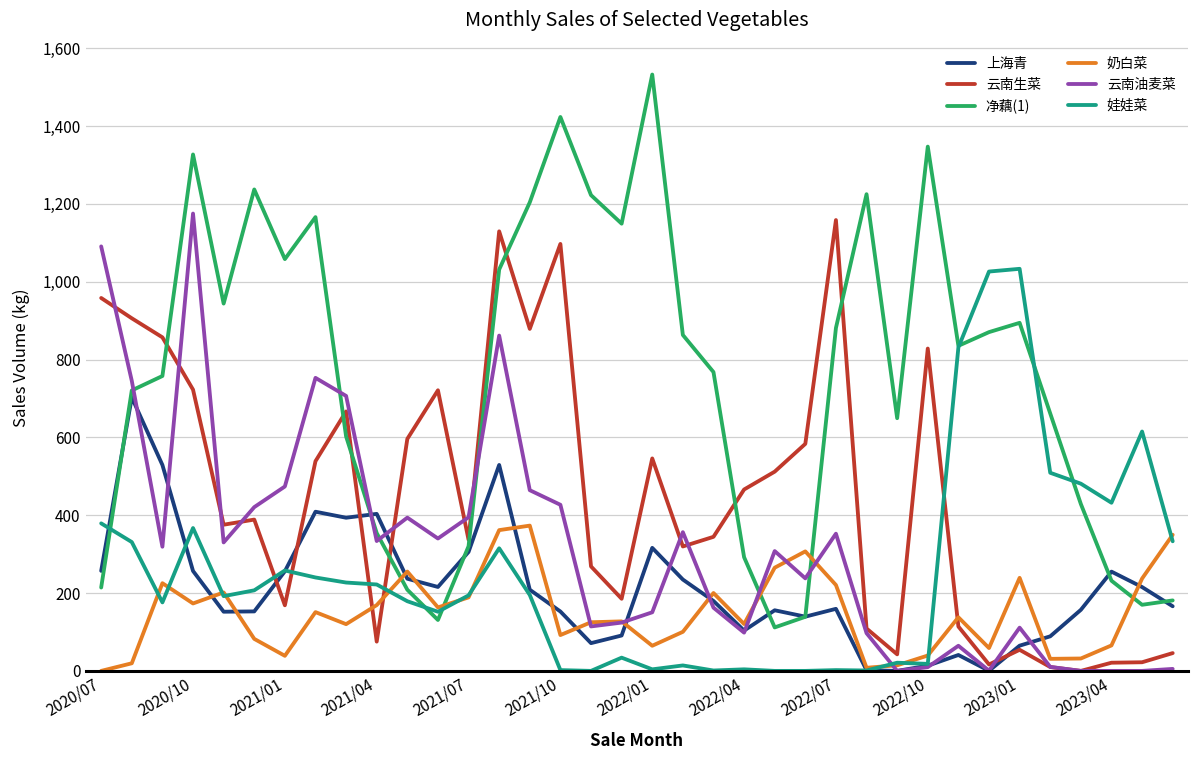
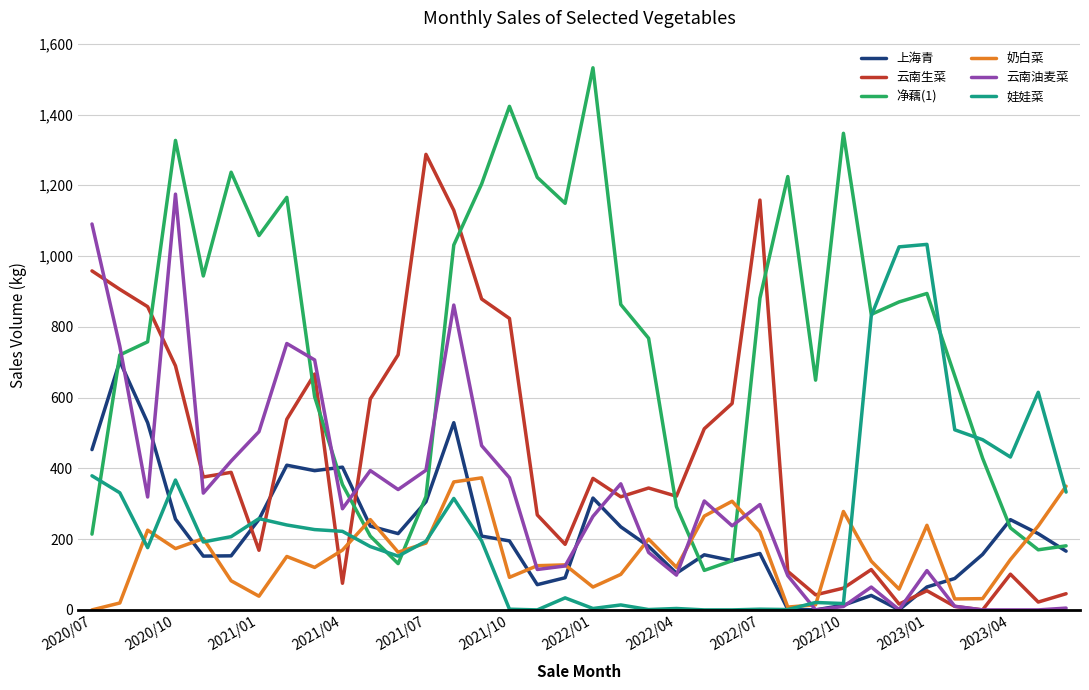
  {
    "上海青": {
-     "2020/07": "260",
+     "2020/07": "450",
      "2020/10": "260",
      "2021/04": "400",
      "2021/07": "310",
-     "2021/10": "150",
+     "2021/10": "190",
      "2022/01": "320",
      "2022/07": "160",
      "2023/01": "60",
      "2023/04": "260"
    },
    "云南生菜": {
      "2020/07": "960",
-     "2020/10": "720",
+     "2020/10": "690",
      "2021/01": "170",
      "2021/04": "80",
-     "2021/07": "340",
-     "2021/10": "1,100",
-     "2022/01": "550",
-     "2022/04": "470",
+     "2021/07": "1,290",
+     "2021/10": "820",
+     "2022/01": "370",
+     "2022/04": "320",
      "2022/07": "1,160",
-     "2022/10": "830",
+     "2022/10": "60",
      "2023/01": "50",
-     "2023/04": "20"
+     "2023/04": "100"
    },
    "奶白菜": {
      "2020/07": "0",
      "2020/10": "170",
      "2021/01": "40",
      "2021/04": "170",
      "2021/10": "90",
      "2022/01": "60",
      "2022/04": "120",
      "2022/07": "220",
-     "2022/10": "40",
+     "2022/10": "280",
      "2023/01": "240",
-     "2023/04": "70"
+     "2023/04": "140"
    },
    "云南油麦菜": {
      "2020/07": "1,090",
      "2020/10": "1,170",
-     "2021/01": "470",
-     "2021/04": "330",
+     "2021/01": "500",
+     "2021/04": "290",
      "2021/07": "390",
-     "2021/10": "430",
-     "2022/01": "150",
-     "2022/07": "350",
+     "2021/10": "370",
+     "2022/01": "260",
+     "2022/07": "300",
      "2023/01": "110",
      "2023/04": "0"
    }
  }
